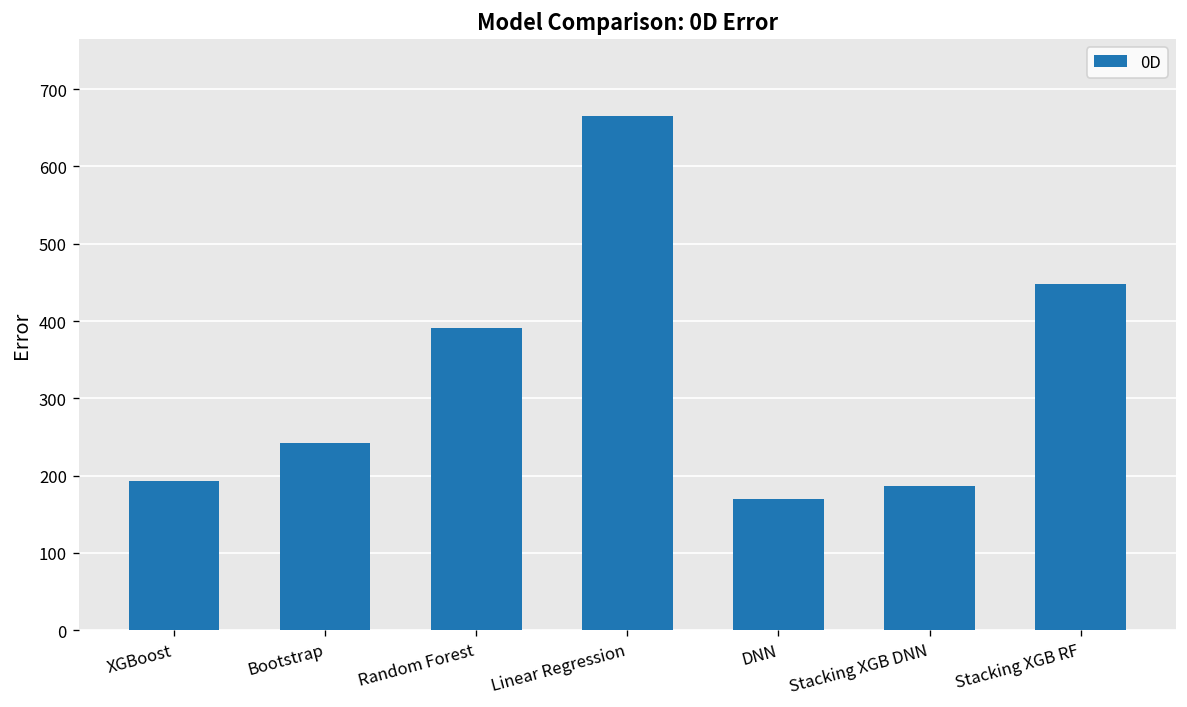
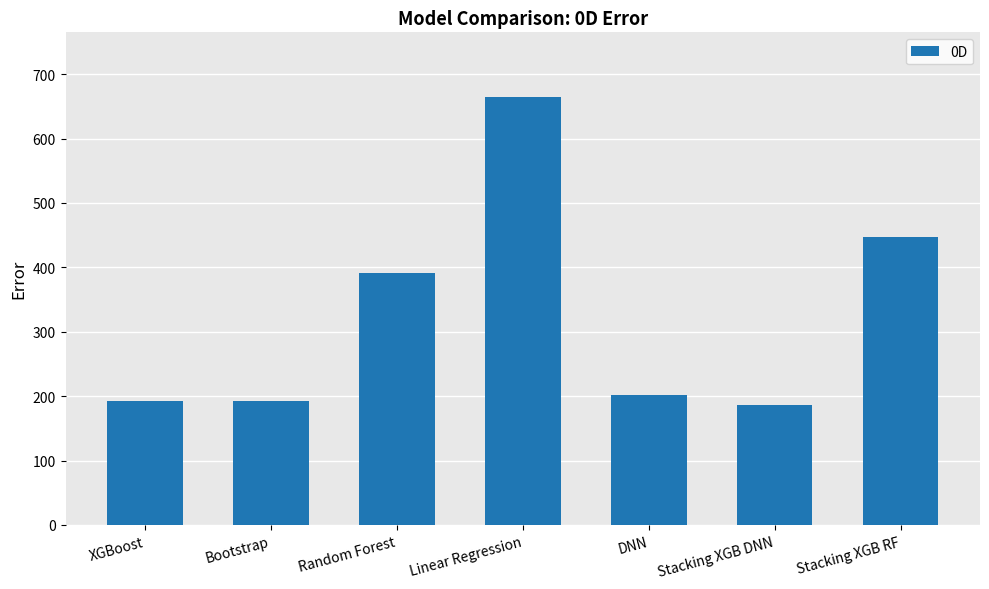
  {
    "XGBoost": 190,
-   "Bootstrap": 240,
+   "Bootstrap": 190,
    "Random Forest": 390,
    "Linear Regression": 670,
-   "DNN": 170,
+   "DNN": 200,
    "Stacking XGB DNN": 190,
    "Stacking XGB RF": 450
  }
